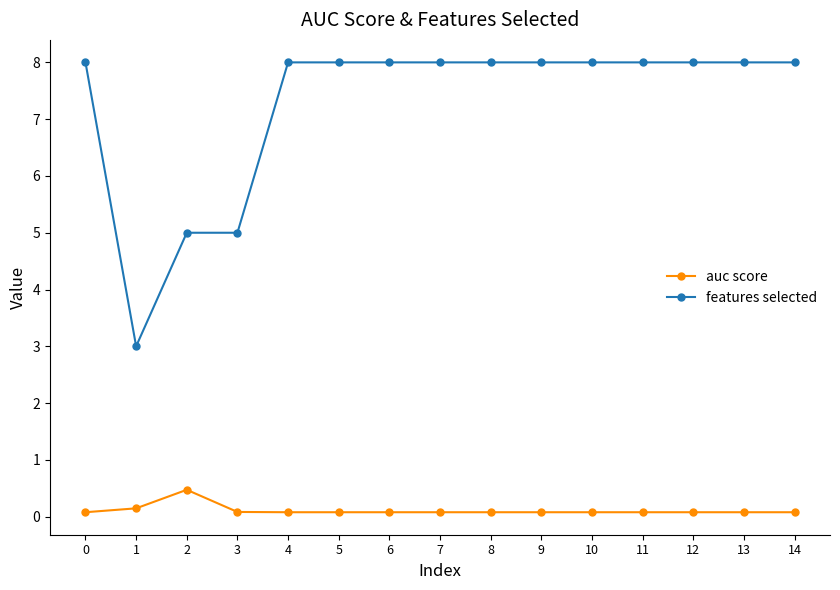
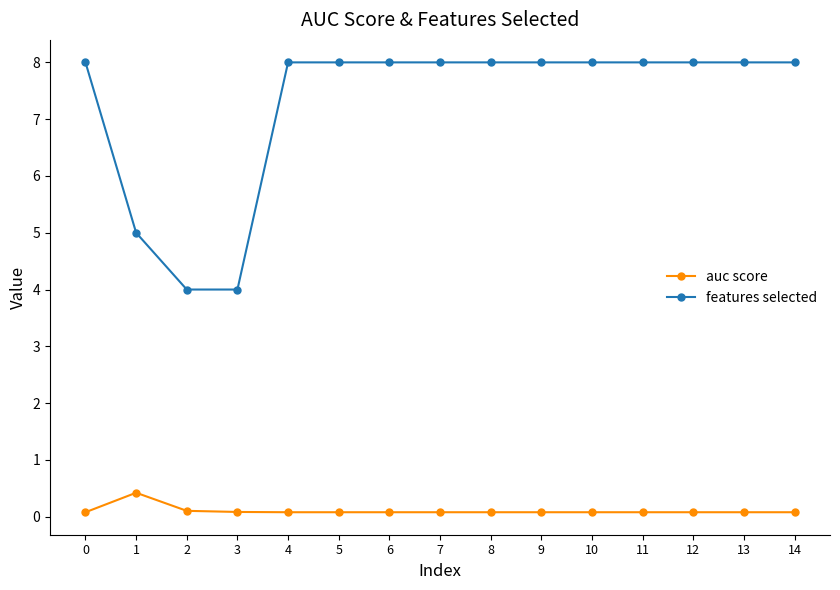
  {
    "auc score": {
      "0": 0.1,
-     "1": 0.1,
-     "2": 0.5,
+     "1": 0.4,
+     "2": 0.1,
      "3": 0.1,
      "4": 0.1,
      "5": 0.1,
      "6": 0.1,
      "7": 0.1,
      "8": 0.1,
      "9": 0.1,
      "10": 0.1,
      "11": 0.1,
      "12": 0.1,
      "13": 0.1,
      "14": 0.1
    },
    "features selected": {
      "0": 8,
-     "1": 3,
-     "2": 5,
-     "3": 5,
+     "1": 5,
+     "2": 4,
+     "3": 4,
      "4": 8,
      "5": 8,
      "6": 8,
      "7": 8,
      "8": 8,
      "9": 8,
      "10": 8,
      "11": 8,
      "12": 8,
      "13": 8,
      "14": 8
    }
  }
